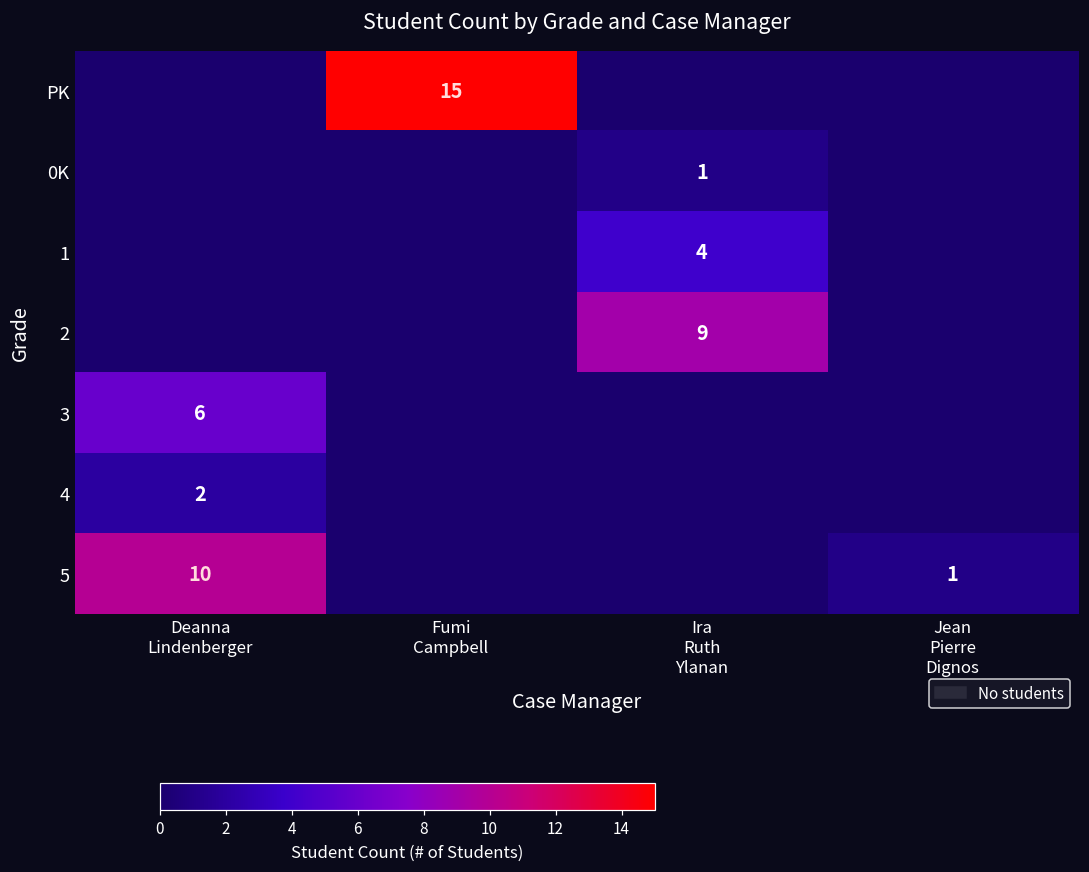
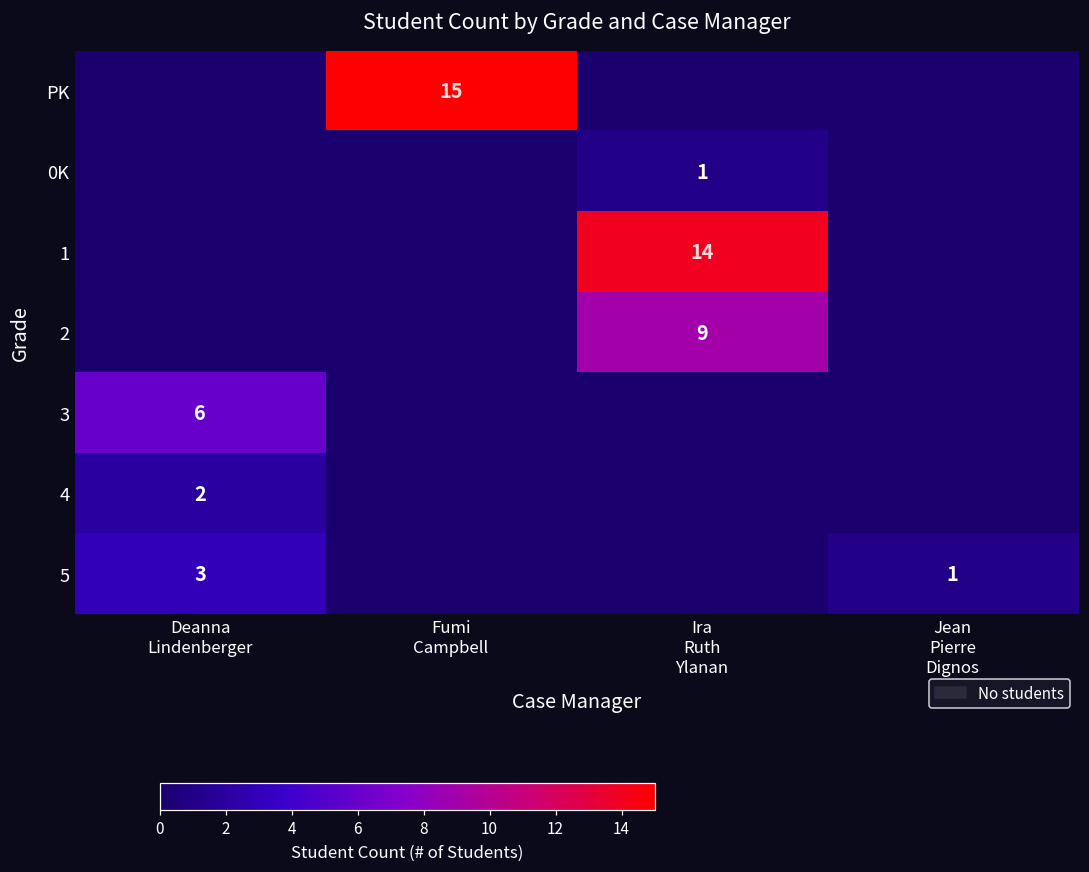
  {
    "PK": {
      "Fumi Campbell": 15
    },
    "0K": {
      "Ira Ruth Ylanan": 1
    },
    "1": {
-     "Ira Ruth Ylanan": 4
+     "Ira Ruth Ylanan": 14
    },
    "2": {
      "Ira Ruth Ylanan": 9
    },
    "3": {
      "Deanna Lindenberger": 6
    },
    "4": {
      "Deanna Lindenberger": 2
    },
    "5": {
-     "Deanna Lindenberger": 10,
+     "Deanna Lindenberger": 3,
      "Jean Pierre Dignos": 1
    }
  }
